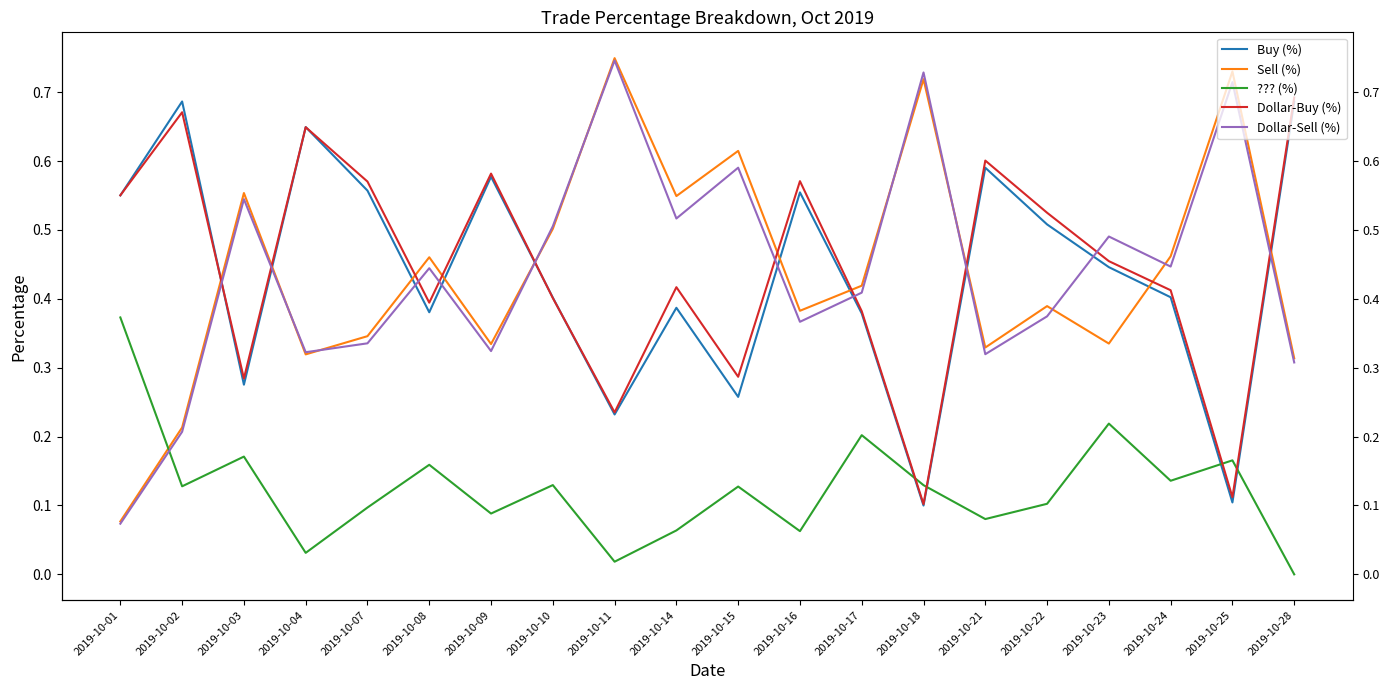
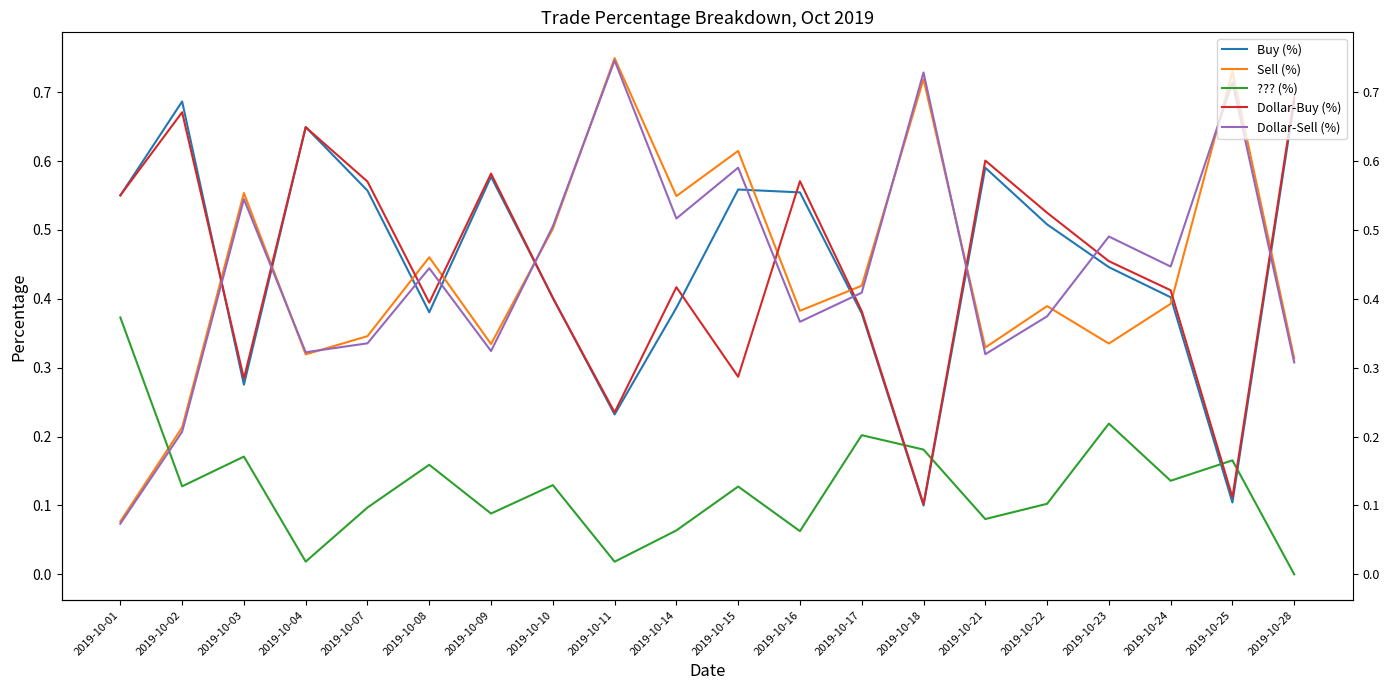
  {
    "Buy (%)": {
      "2019-10-02": 0.69,
      "2019-10-03": 0.28,
      "2019-10-07": 0.56,
      "2019-10-08": 0.38,
      "2019-10-09": 0.58,
      "2019-10-14": 0.39,
-     "2019-10-15": 0.26,
+     "2019-10-15": 0.56,
      "2019-10-16": 0.55,
      "2019-10-21": 0.59,
      "2019-10-22": 0.51,
      "2019-10-23": 0.45,
      "2019-10-24": 0.40,
      "2019-10-25": 0.10
    },
    "Sell (%)": {
      "2019-10-02": 0.21,
      "2019-10-03": 0.55,
      "2019-10-07": 0.35,
      "2019-10-08": 0.46,
      "2019-10-09": 0.33,
      "2019-10-10": 0.50,
      "2019-10-14": 0.55,
      "2019-10-15": 0.61,
      "2019-10-16": 0.38,
      "2019-10-17": 0.42,
      "2019-10-18": 0.72,
      "2019-10-21": 0.33,
      "2019-10-22": 0.39,
      "2019-10-23": 0.34,
-     "2019-10-24": 0.46,
+     "2019-10-24": 0.39,
      "2019-10-28": 0.31
    },
    "??? (%)": {
      "2019-10-01": 0.37,
      "2019-10-02": 0.13,
      "2019-10-03": 0.17,
-     "2019-10-04": 0.03,
+     "2019-10-04": 0.02,
      "2019-10-07": 0.10,
      "2019-10-08": 0.16,
      "2019-10-09": 0.09,
      "2019-10-10": 0.13,
      "2019-10-11": 0.02,
      "2019-10-14": 0.06,
      "2019-10-15": 0.13,
      "2019-10-16": 0.06,
      "2019-10-17": 0.20,
-     "2019-10-18": 0.13,
+     "2019-10-18": 0.18,
      "2019-10-21": 0.08,
      "2019-10-22": 0.10,
      "2019-10-23": 0.22,
      "2019-10-24": 0.14,
      "2019-10-25": 0.17,
      "2019-10-28": 0.00
    },
    "Dollar-Buy (%)": {
      "2019-10-02": 0.67,
      "2019-10-03": 0.28,
      "2019-10-07": 0.57,
      "2019-10-08": 0.39,
      "2019-10-09": 0.58,
      "2019-10-14": 0.42,
      "2019-10-15": 0.29,
      "2019-10-16": 0.57,
      "2019-10-21": 0.60,
      "2019-10-22": 0.53,
      "2019-10-23": 0.45,
      "2019-10-24": 0.41,
      "2019-10-25": 0.11
    },
    "Dollar-Sell (%)": {
      "2019-10-02": 0.21,
      "2019-10-03": 0.54,
      "2019-10-07": 0.34,
      "2019-10-08": 0.44,
      "2019-10-09": 0.32,
      "2019-10-10": 0.51,
      "2019-10-14": 0.52,
      "2019-10-15": 0.59,
      "2019-10-16": 0.37,
      "2019-10-17": 0.41,
      "2019-10-18": 0.73,
      "2019-10-21": 0.32,
      "2019-10-22": 0.37,
      "2019-10-23": 0.49,
      "2019-10-24": 0.45,
      "2019-10-28": 0.31
    }
  }
